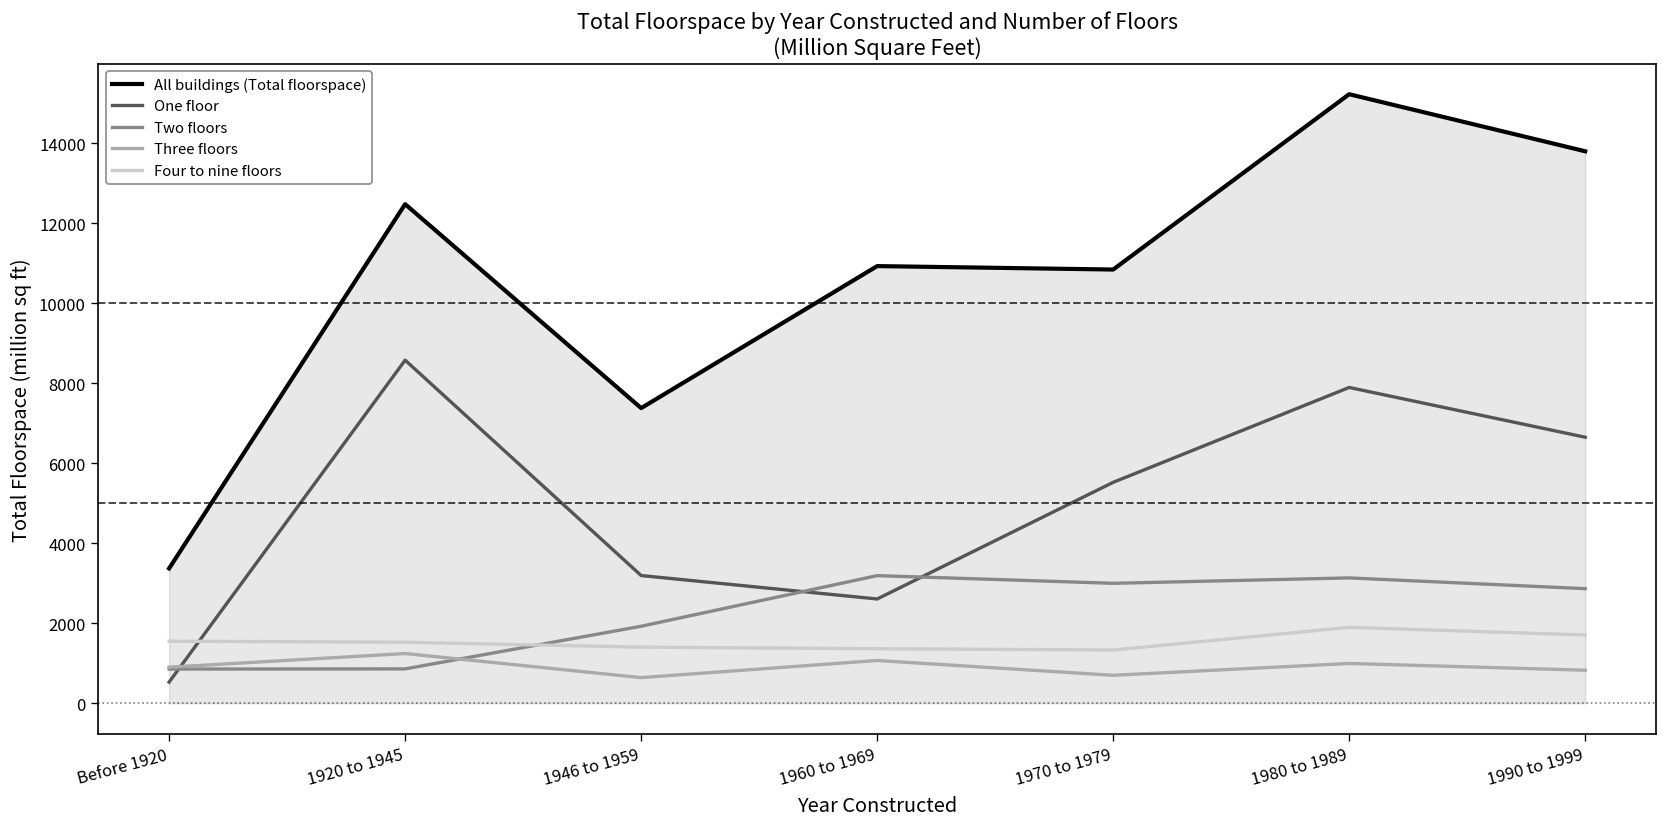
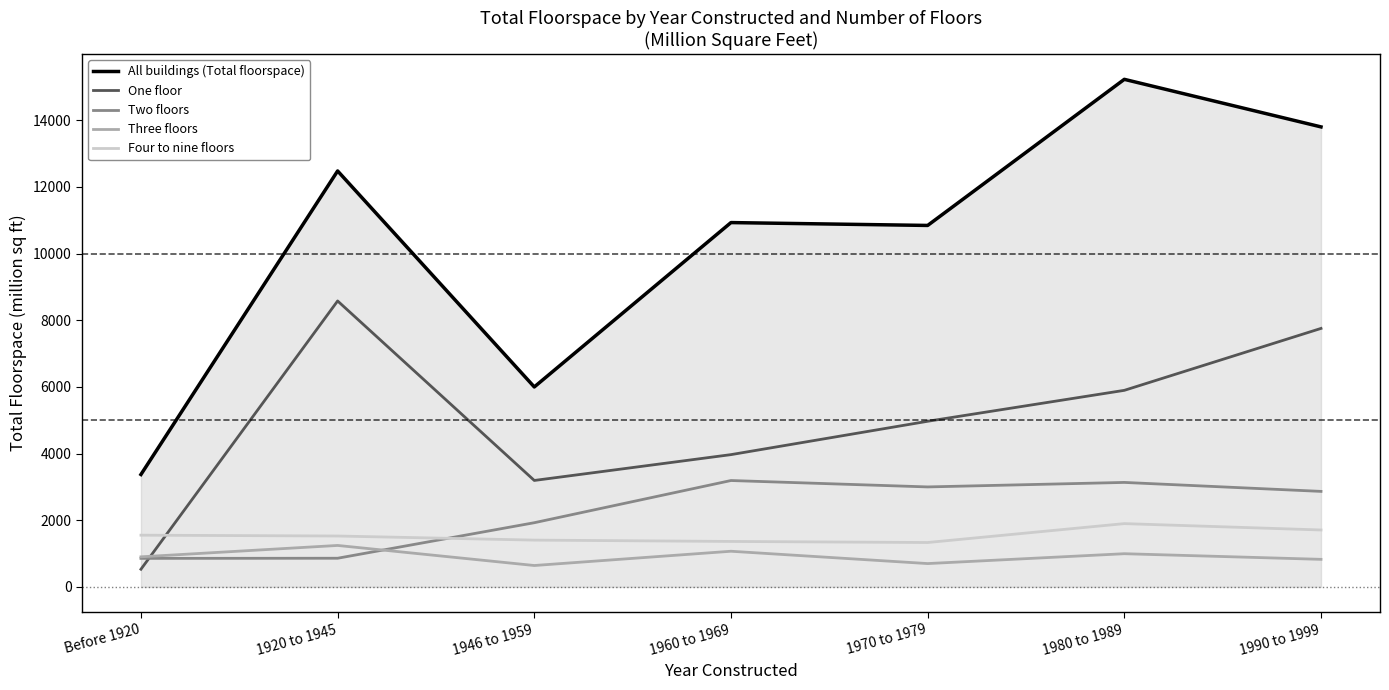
  {
    "All buildings (Total floorspace)": {
      "Before 1920": 3400,
      "1920 to 1945": 12500,
-     "1946 to 1959": 7400,
+     "1946 to 1959": 6000,
      "1960 to 1969": 10900,
      "1970 to 1979": 10800,
      "1980 to 1989": 15200,
      "1990 to 1999": 13800
    },
    "One floor": {
      "Before 1920": 500,
      "1920 to 1945": 8600,
      "1946 to 1959": 3200,
-     "1960 to 1969": 2600,
-     "1970 to 1979": 5500,
-     "1980 to 1989": 7900,
-     "1990 to 1999": 6700
+     "1960 to 1969": 4000,
+     "1970 to 1979": 5000,
+     "1980 to 1989": 5900,
+     "1990 to 1999": 7800
    }
  }
